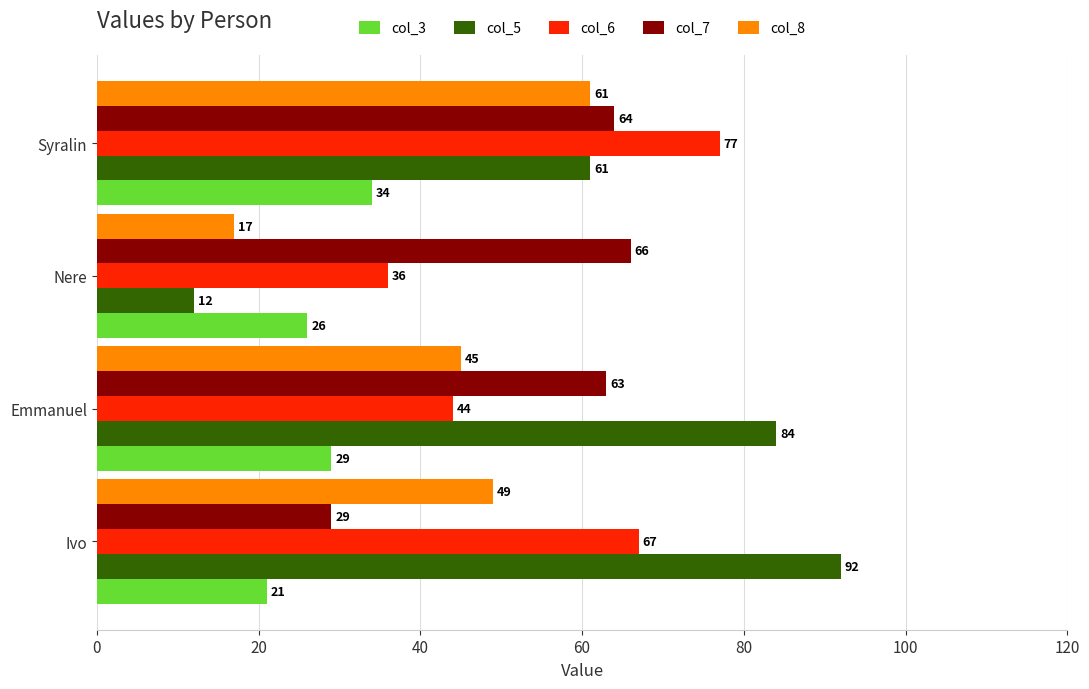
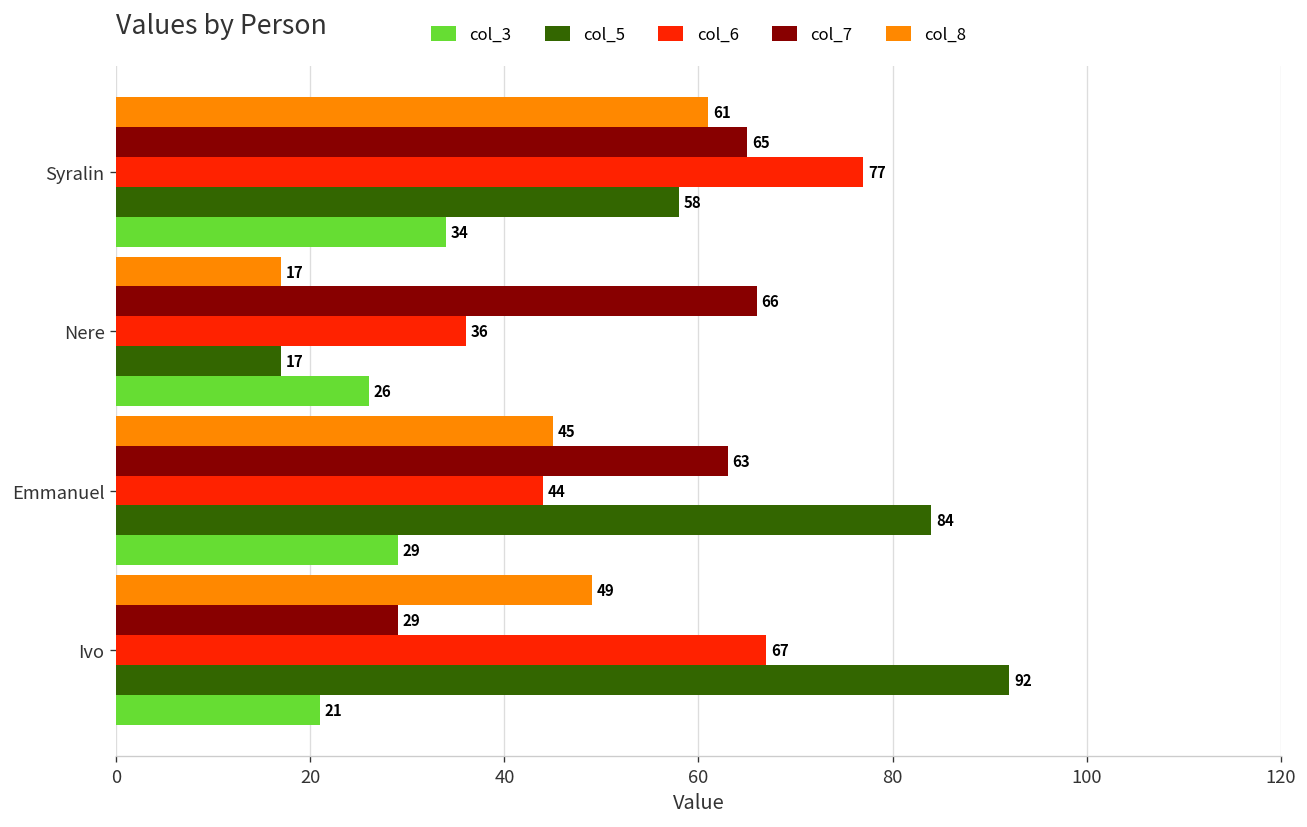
  {
    "col_3": {
      "Syralin": 34,
      "Nere": 26,
      "Emmanuel": 29,
      "Ivo": 21
    },
    "col_5": {
-     "Syralin": 61,
-     "Nere": 12,
+     "Syralin": 58,
+     "Nere": 17,
      "Emmanuel": 84,
      "Ivo": 92
    },
    "col_6": {
      "Syralin": 77,
      "Nere": 36,
      "Emmanuel": 44,
      "Ivo": 67
    },
    "col_7": {
-     "Syralin": 64,
+     "Syralin": 65,
      "Nere": 66,
      "Emmanuel": 63,
      "Ivo": 29
    },
    "col_8": {
      "Syralin": 61,
      "Nere": 17,
      "Emmanuel": 45,
      "Ivo": 49
    }
  }
